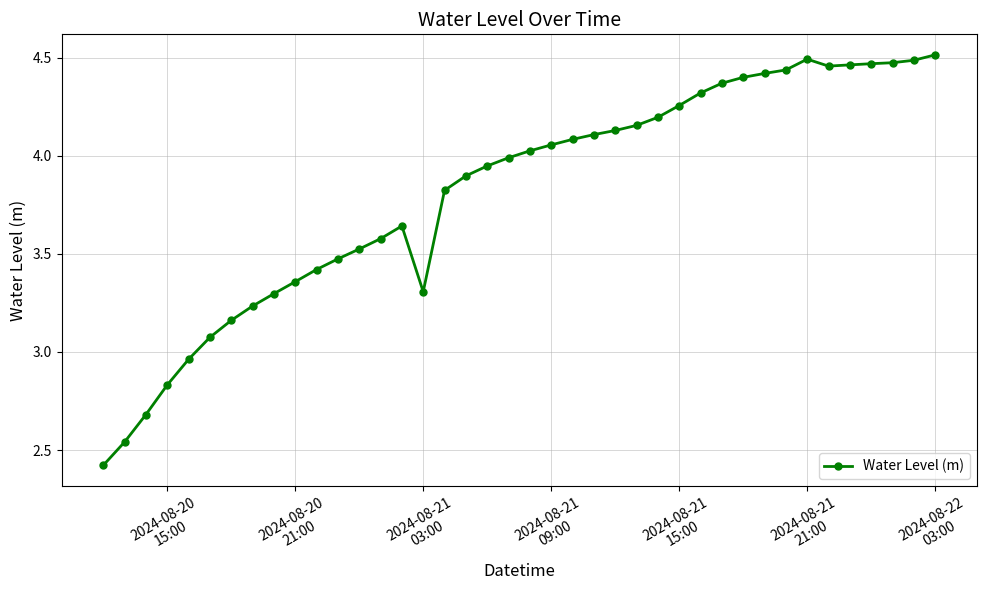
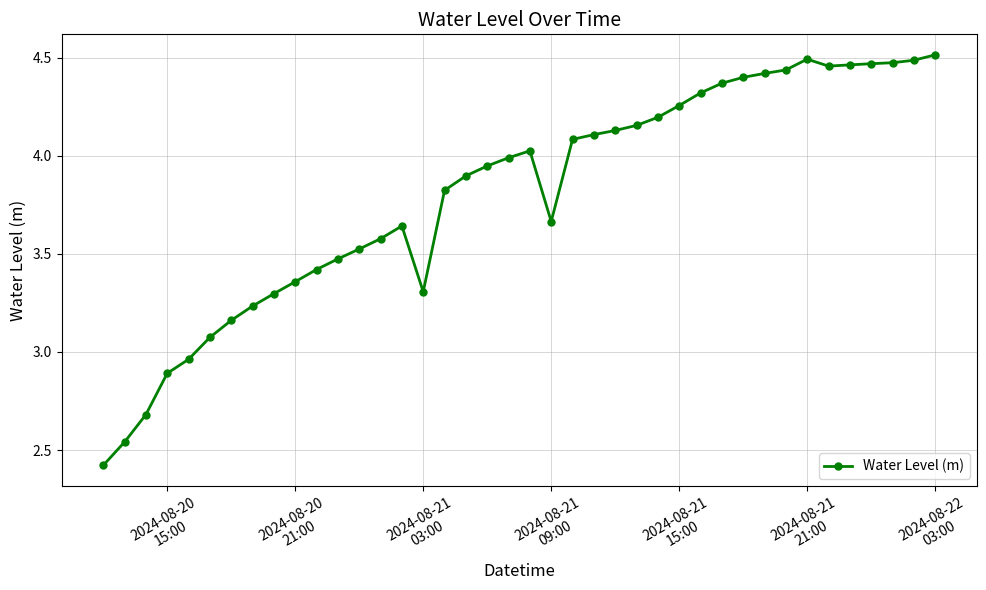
  {
-   "2024-08-20 15:00": 2.83,
+   "2024-08-20 15:00": 2.89,
    "2024-08-20 21:00": 3.36,
    "2024-08-21 03:00": 3.31,
-   "2024-08-21 09:00": 4.06,
+   "2024-08-21 09:00": 3.67,
    "2024-08-21 15:00": 4.26,
    "2024-08-21 21:00": 4.49,
    "2024-08-22 03:00": 4.51
  }
